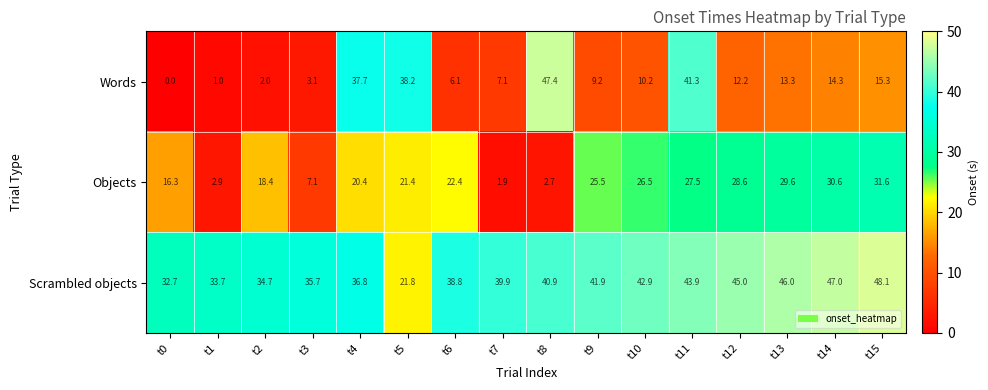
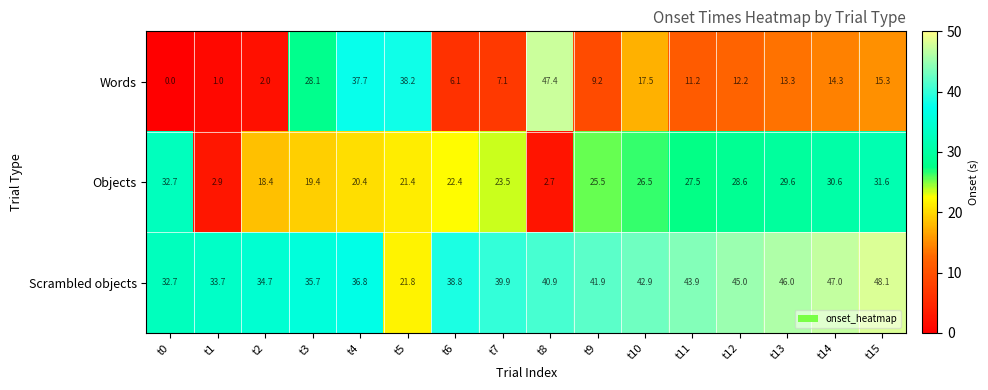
  {
    "Words": {
      "t0": 0.0,
      "t1": 1.0,
      "t2": 2.0,
-     "t3": 3.1,
+     "t3": 28.1,
      "t4": 37.7,
      "t5": 38.2,
      "t6": 6.1,
      "t7": 7.1,
      "t8": 47.4,
      "t9": 9.2,
-     "t10": 10.2,
-     "t11": 41.3,
+     "t10": 17.5,
+     "t11": 11.2,
      "t12": 12.2,
      "t13": 13.3,
      "t14": 14.3,
      "t15": 15.3
    },
    "Objects": {
-     "t0": 16.3,
+     "t0": 32.7,
      "t1": 2.9,
      "t2": 18.4,
-     "t3": 7.1,
+     "t3": 19.4,
      "t4": 20.4,
      "t5": 21.4,
      "t6": 22.4,
-     "t7": 1.9,
+     "t7": 23.5,
      "t8": 2.7,
      "t9": 25.5,
      "t10": 26.5,
      "t11": 27.5,
      "t12": 28.6,
      "t13": 29.6,
      "t14": 30.6,
      "t15": 31.6
    },
    "Scrambled objects": {
      "t0": 32.7,
      "t1": 33.7,
      "t2": 34.7,
      "t3": 35.7,
      "t4": 36.8,
      "t5": 21.8,
      "t6": 38.8,
      "t7": 39.9,
      "t8": 40.9,
      "t9": 41.9,
      "t10": 42.9,
      "t11": 43.9,
      "t12": 45.0,
      "t13": 46.0,
      "t14": 47.0,
      "t15": 48.1
    }
  }
